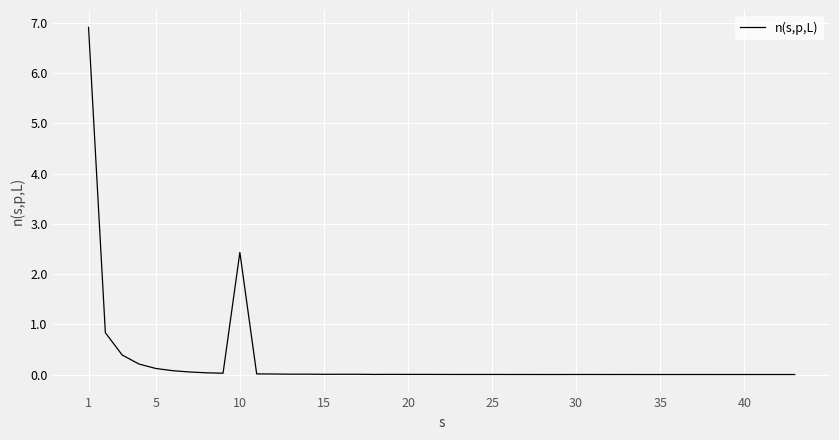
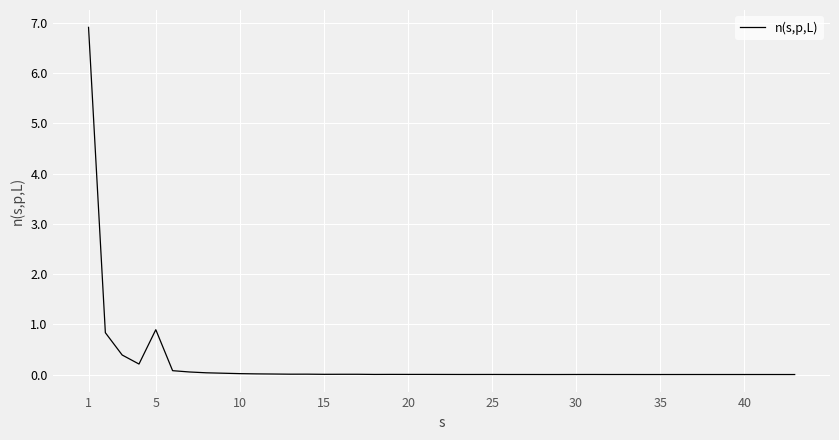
  {
    "1": 6.9,
-   "5": 0.1,
-   "10": 2.4,
+   "5": 0.9,
+   "10": 0.0,
    "15": 0.0,
    "20": 0.0,
    "25": 0.0,
    "30": 0.0,
    "35": 0.0,
    "40": 0.0
  }
